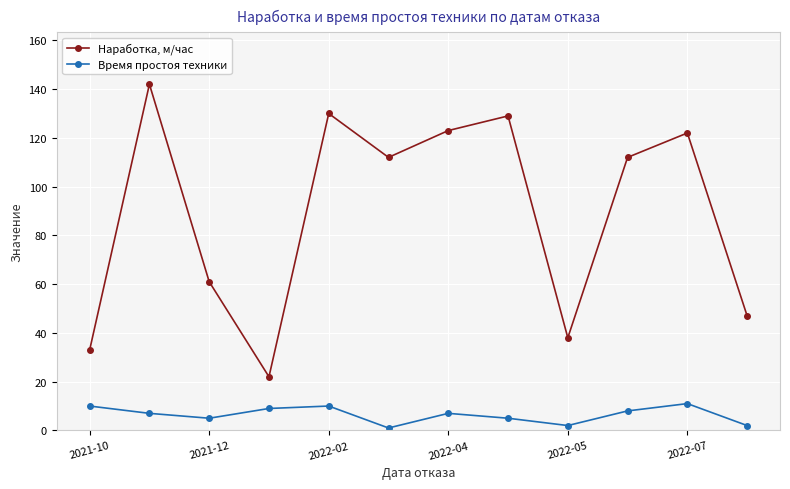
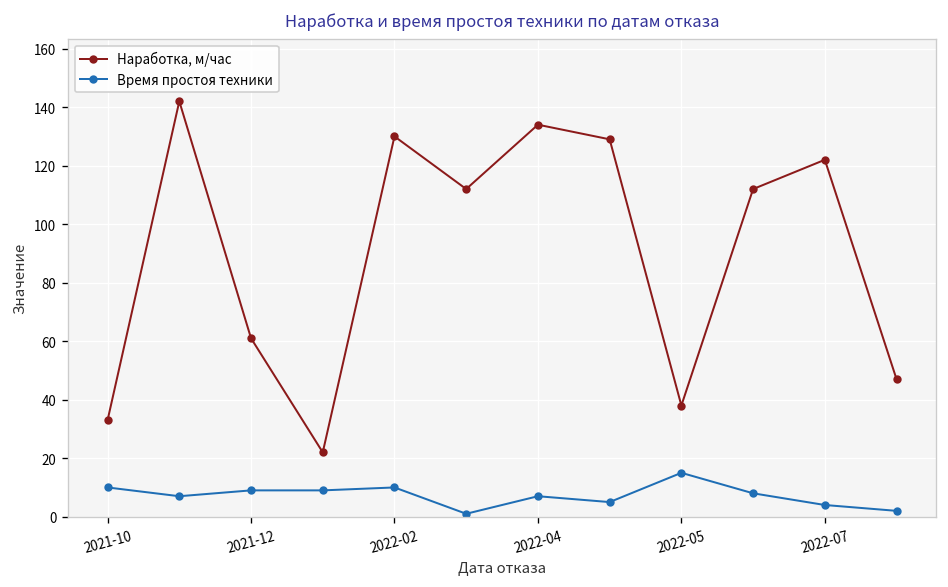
  {
    "Наработка, м/час": {
      "2021-10": 33,
      "2021-12": 61,
      "2022-02": 130,
-     "2022-04": 123,
+     "2022-04": 134,
      "2022-05": 38,
      "2022-07": 122
    },
    "Время простоя техники": {
      "2021-10": 10,
-     "2021-12": 5,
+     "2021-12": 9,
      "2022-02": 10,
      "2022-04": 7,
-     "2022-05": 2,
-     "2022-07": 11
+     "2022-05": 15,
+     "2022-07": 4
    }
  }
